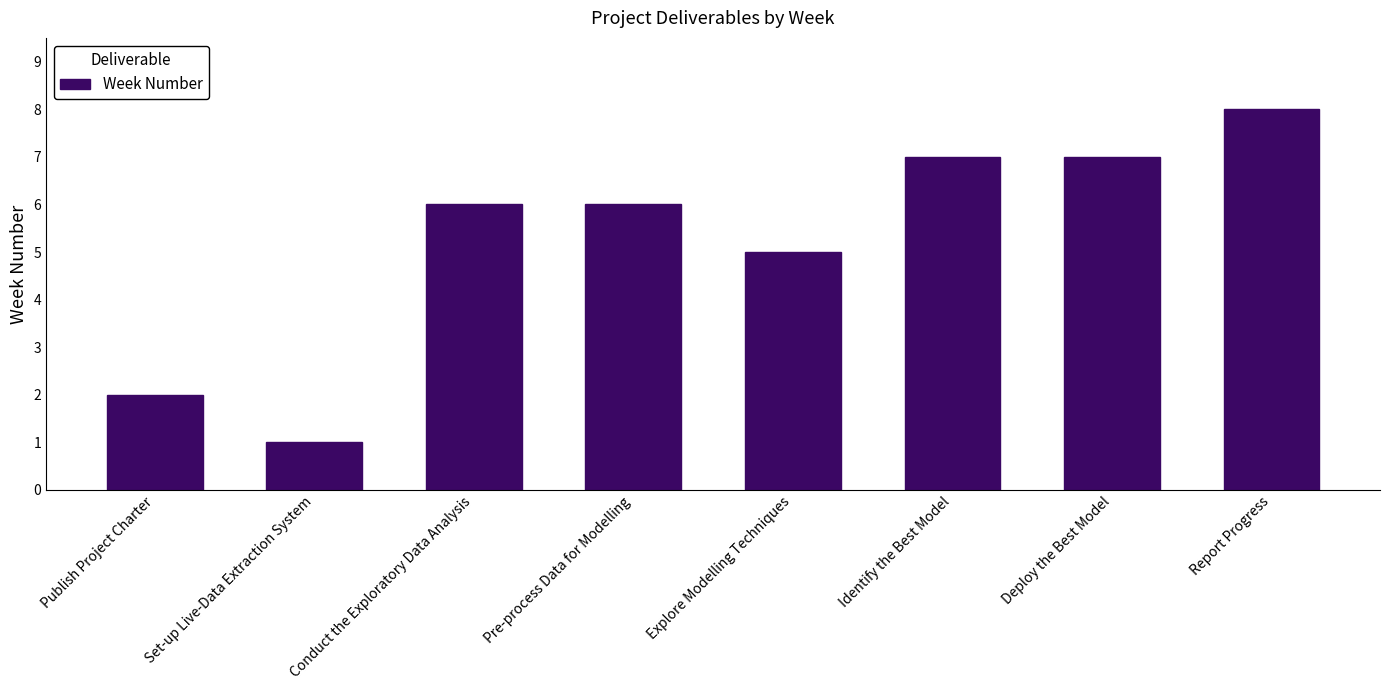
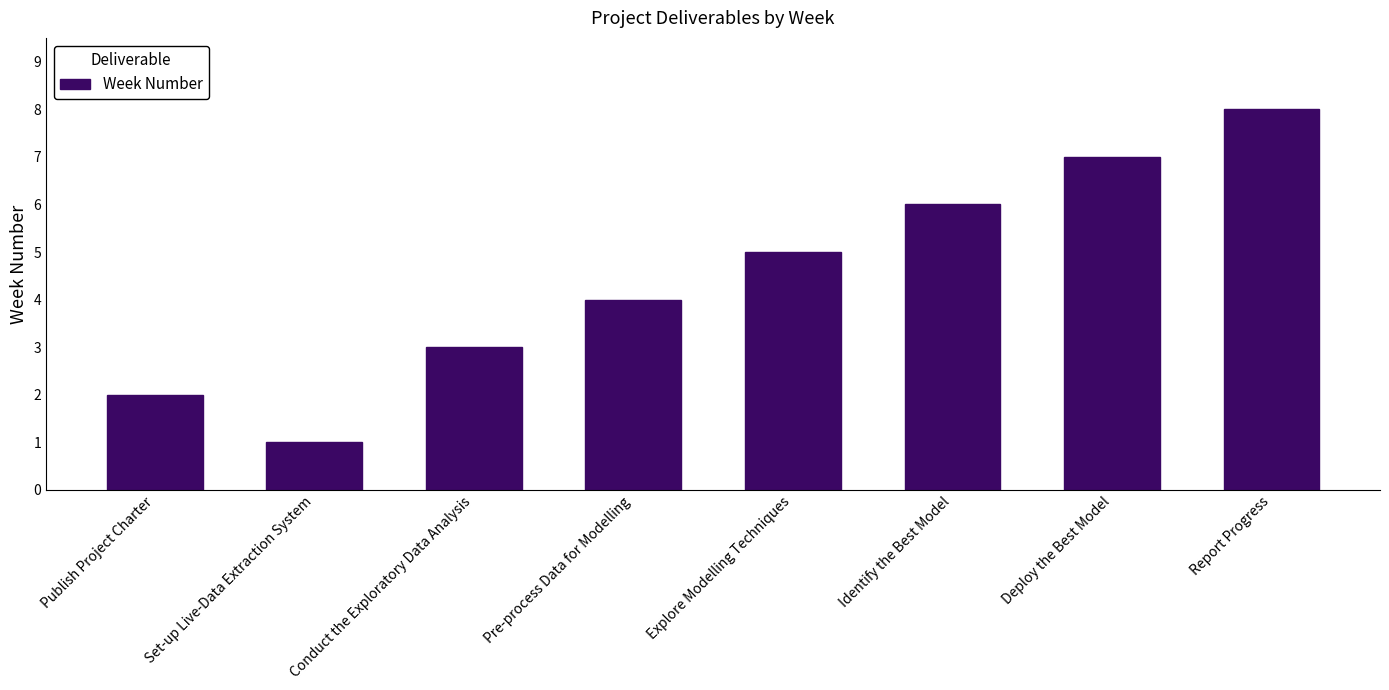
  {
    "Publish Project Charter": 2,
    "Set-up Live-Data Extraction System": 1,
-   "Conduct the Exploratory Data Analysis": 6,
-   "Pre-process Data for Modelling": 6,
+   "Conduct the Exploratory Data Analysis": 3,
+   "Pre-process Data for Modelling": 4,
    "Explore Modelling Techniques": 5,
-   "Identify the Best Model": 7,
+   "Identify the Best Model": 6,
    "Deploy the Best Model": 7,
    "Report Progress": 8
  }
